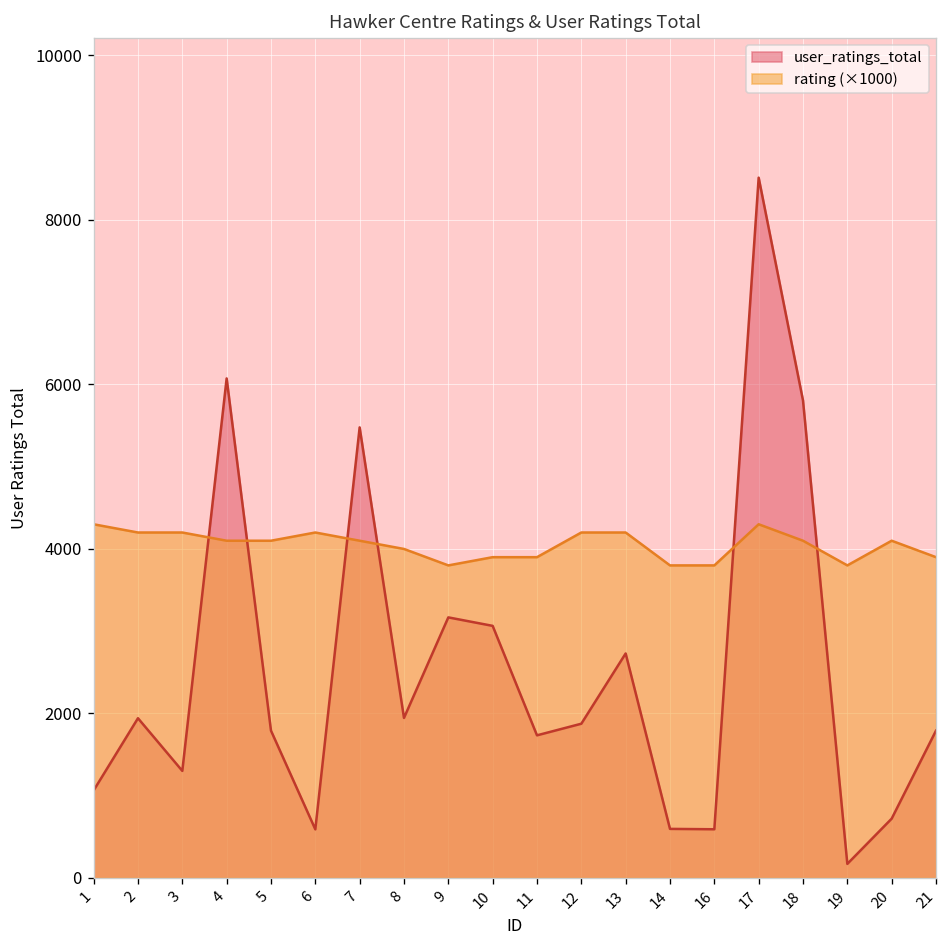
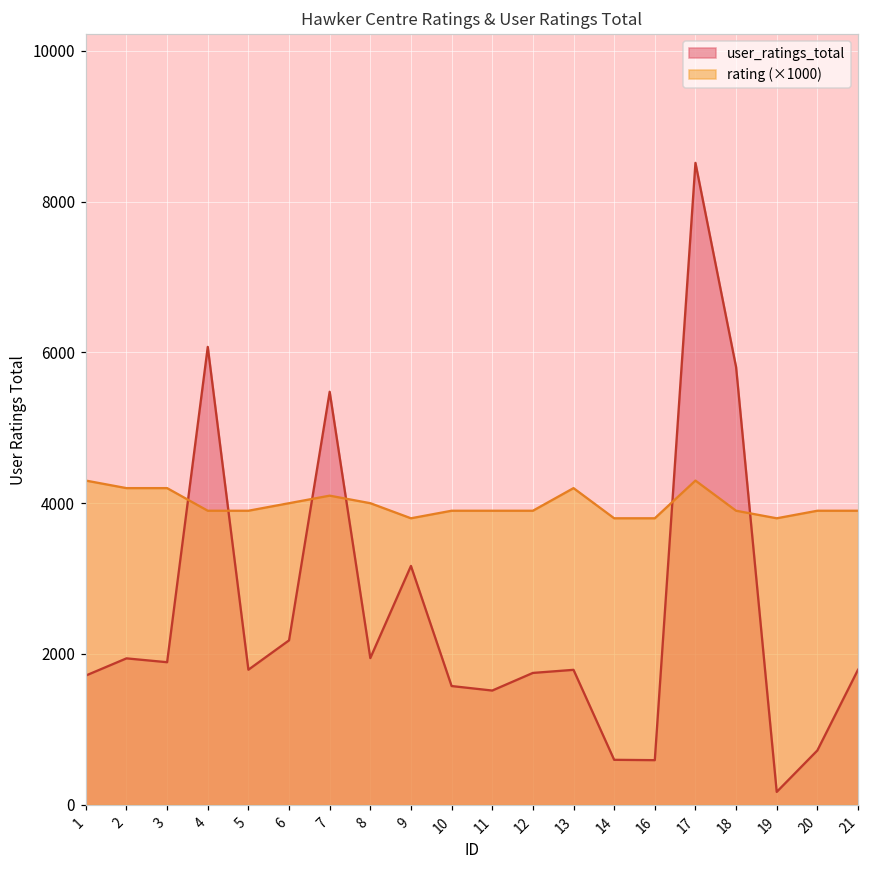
  {
    "user_ratings_total": {
-     "1": 1100,
+     "1": 1700,
      "2": 1900,
-     "3": 1300,
+     "3": 1900,
      "4": 6100,
      "5": 1800,
-     "6": 600,
+     "6": 2200,
      "7": 5500,
      "8": 1900,
      "9": 3200,
-     "10": 3100,
-     "11": 1700,
-     "12": 1900,
-     "13": 2700,
+     "10": 1600,
+     "11": 1500,
+     "12": 1700,
+     "13": 1800,
      "14": 600,
      "16": 600,
      "17": 8500,
      "18": 5800,
      "19": 200,
      "20": 700,
      "21": 1800
    },
    "rating (×1000)": {
      "1": 4300,
      "2": 4200,
      "3": 4200,
-     "4": 4100,
-     "5": 4100,
-     "6": 4200,
+     "4": 3900,
+     "5": 3900,
+     "6": 4000,
      "7": 4100,
      "8": 4000,
      "9": 3800,
      "10": 3900,
      "11": 3900,
-     "12": 4200,
+     "12": 3900,
      "13": 4200,
      "14": 3800,
      "16": 3800,
      "17": 4300,
-     "18": 4100,
+     "18": 3900,
      "19": 3800,
-     "20": 4100,
+     "20": 3900,
      "21": 3900
    }
  }
